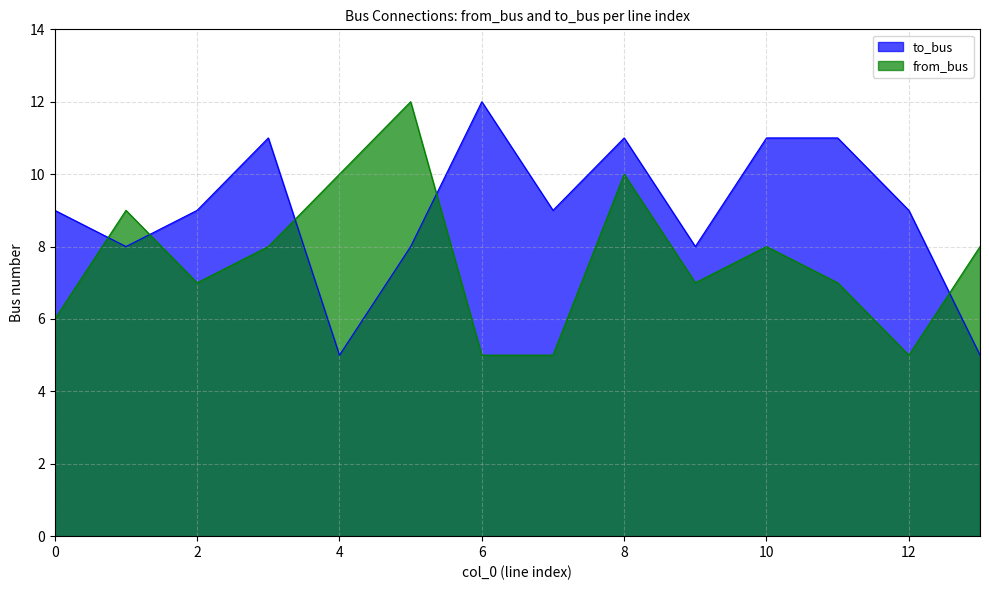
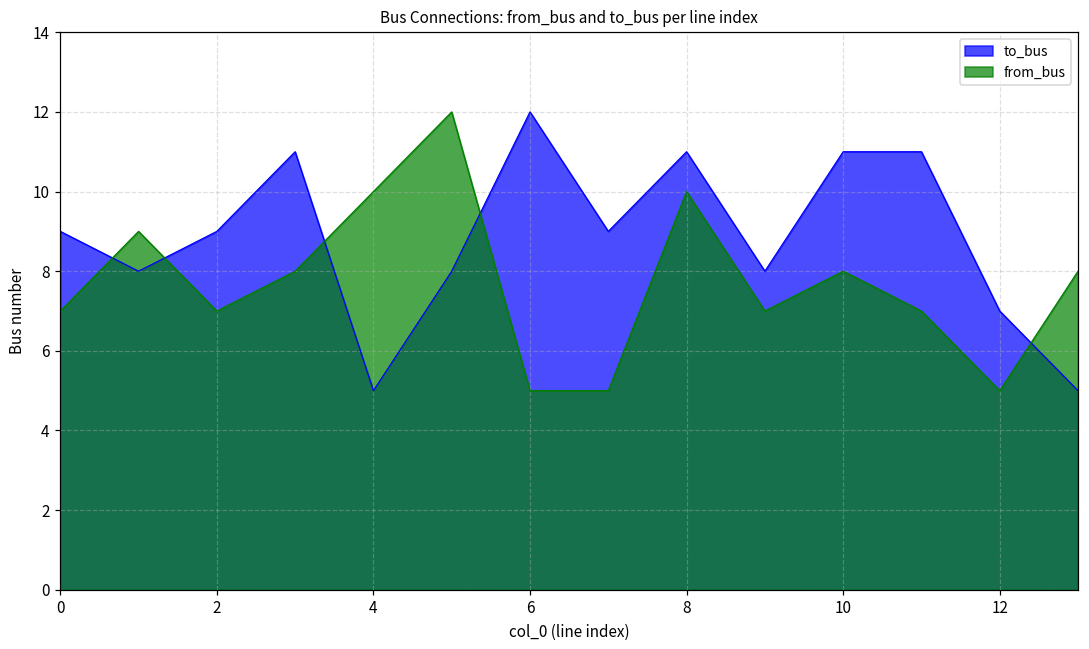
  {
    "to_bus": {
      "0": 9,
      "2": 9,
      "4": 5,
      "6": 12,
      "8": 11,
      "10": 11,
-     "12": 9
+     "12": 7
    },
    "from_bus": {
-     "0": 6,
+     "0": 7,
      "2": 7,
      "4": 10,
      "6": 5,
      "8": 10,
      "10": 8,
      "12": 5
    }
  }
